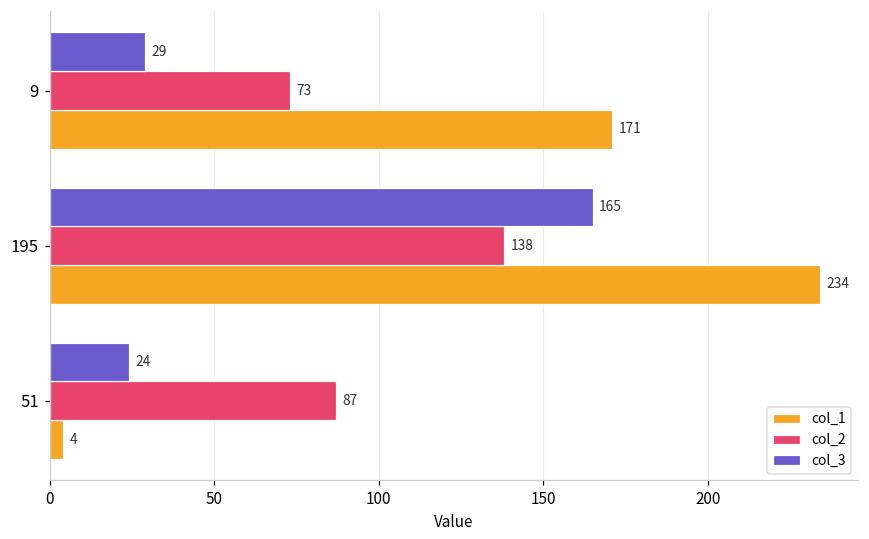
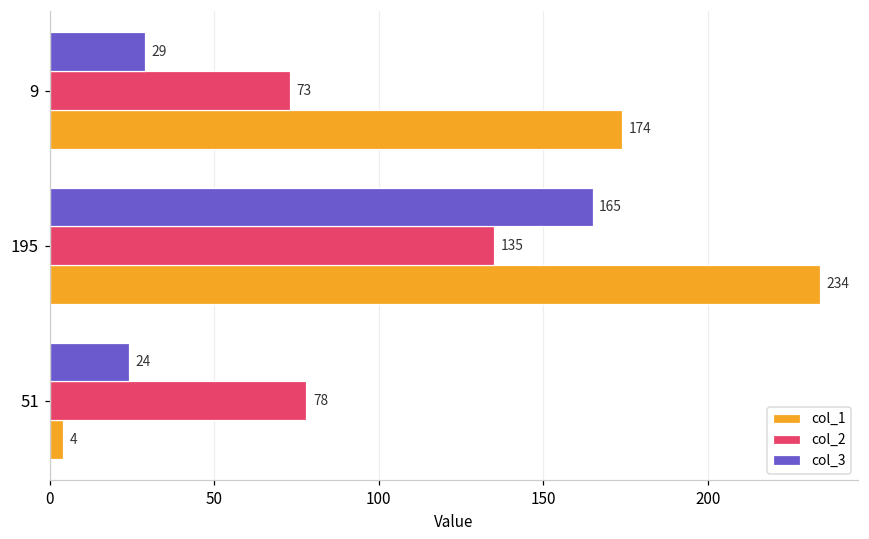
  {
    "col_1": {
-     "9": 171,
+     "9": 174,
      "195": 234,
      "51": 4
    },
    "col_2": {
      "9": 73,
-     "195": 138,
-     "51": 87
+     "195": 135,
+     "51": 78
    },
    "col_3": {
      "9": 29,
      "195": 165,
      "51": 24
    }
  }
